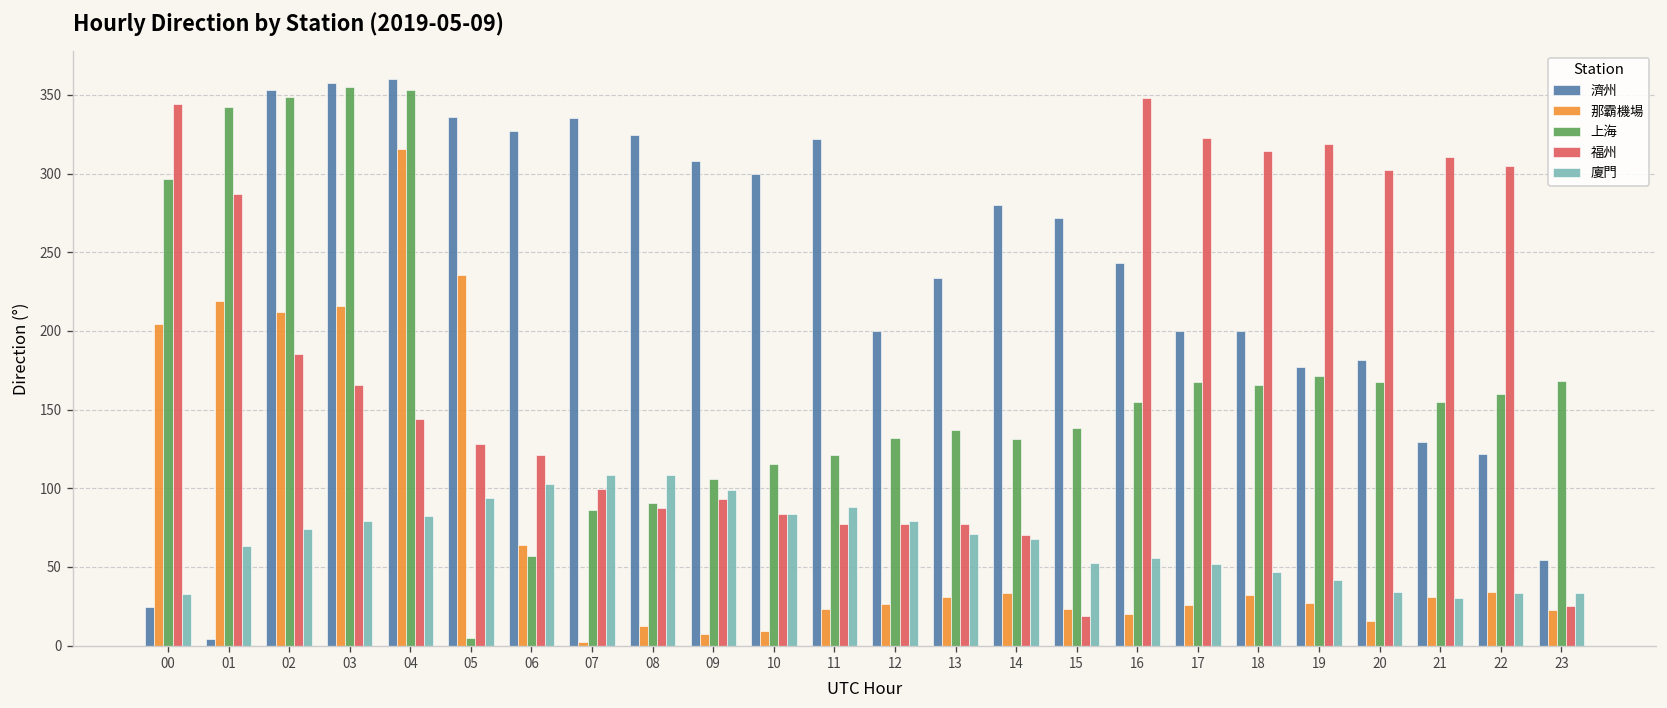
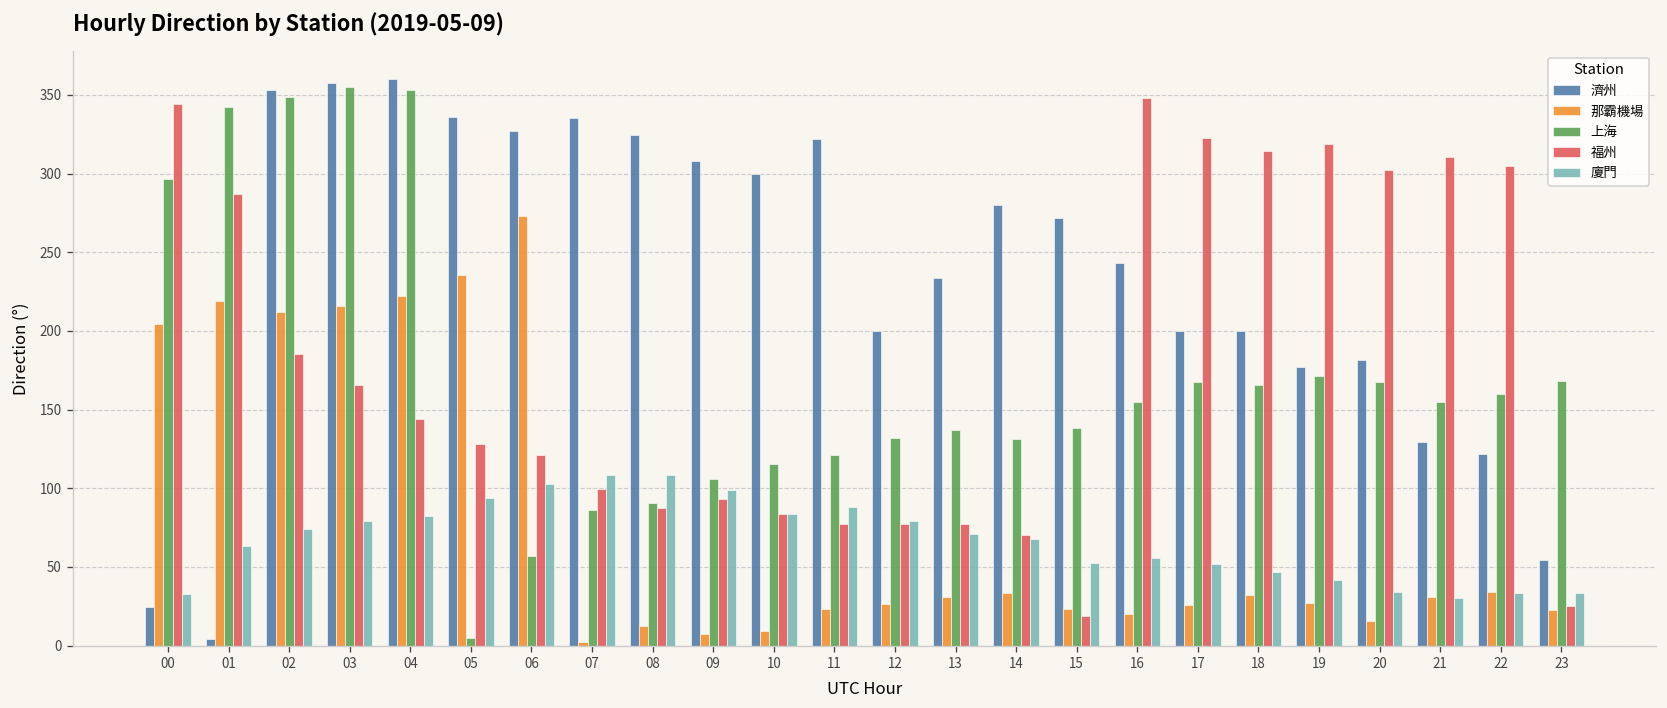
  {
    "濟州": {
      "00": 24,
      "01": 4,
      "02": 353,
      "03": 358,
      "04": 360,
      "05": 336,
      "06": 327,
      "07": 336,
      "08": 325,
      "09": 308,
      "10": 300,
      "11": 322,
      "12": 200,
      "13": 233,
      "14": 280,
      "15": 272,
      "16": 243,
      "17": 200,
      "18": 200,
      "19": 177,
      "20": 181,
      "21": 129,
      "22": 122,
      "23": 54
    },
    "那霸機場": {
      "00": 204,
      "01": 219,
      "02": 212,
      "03": 216,
-     "04": 316,
+     "04": 222,
      "05": 235,
-     "06": 64,
+     "06": 273,
      "07": 3,
      "08": 13,
      "09": 8,
      "10": 9,
      "11": 23,
      "12": 26,
      "13": 31,
      "14": 33,
      "15": 23,
      "16": 20,
      "17": 26,
      "18": 32,
      "19": 27,
      "20": 16,
      "21": 31,
      "22": 34,
      "23": 23
    },
    "上海": {
      "00": 296,
      "01": 343,
      "02": 349,
      "03": 355,
      "04": 353,
      "05": 5,
      "06": 57,
      "07": 86,
      "08": 90,
      "09": 106,
      "10": 116,
      "11": 121,
      "12": 132,
      "13": 137,
      "14": 131,
      "15": 138,
      "16": 155,
      "17": 168,
      "18": 166,
      "19": 171,
      "20": 167,
      "21": 155,
      "22": 160,
      "23": 168
    },
    "福州": {
      "00": 344,
      "01": 287,
      "02": 185,
      "03": 165,
      "04": 144,
      "05": 128,
      "06": 121,
      "07": 100,
      "08": 88,
      "09": 93,
      "10": 84,
      "11": 77,
      "12": 77,
      "13": 77,
      "14": 70,
      "15": 19,
      "16": 348,
      "17": 323,
      "18": 314,
      "19": 319,
      "20": 302,
      "21": 311,
      "22": 305,
      "23": 25
    },
    "廈門": {
      "00": 33,
      "01": 63,
      "02": 74,
      "03": 79,
      "04": 83,
      "05": 94,
      "06": 103,
      "07": 108,
      "08": 108,
      "09": 99,
      "10": 83,
      "11": 88,
      "12": 79,
      "13": 71,
      "14": 68,
      "15": 53,
      "16": 56,
      "17": 52,
      "18": 47,
      "19": 42,
      "20": 34,
      "21": 30,
      "22": 33,
      "23": 33
    }
  }
